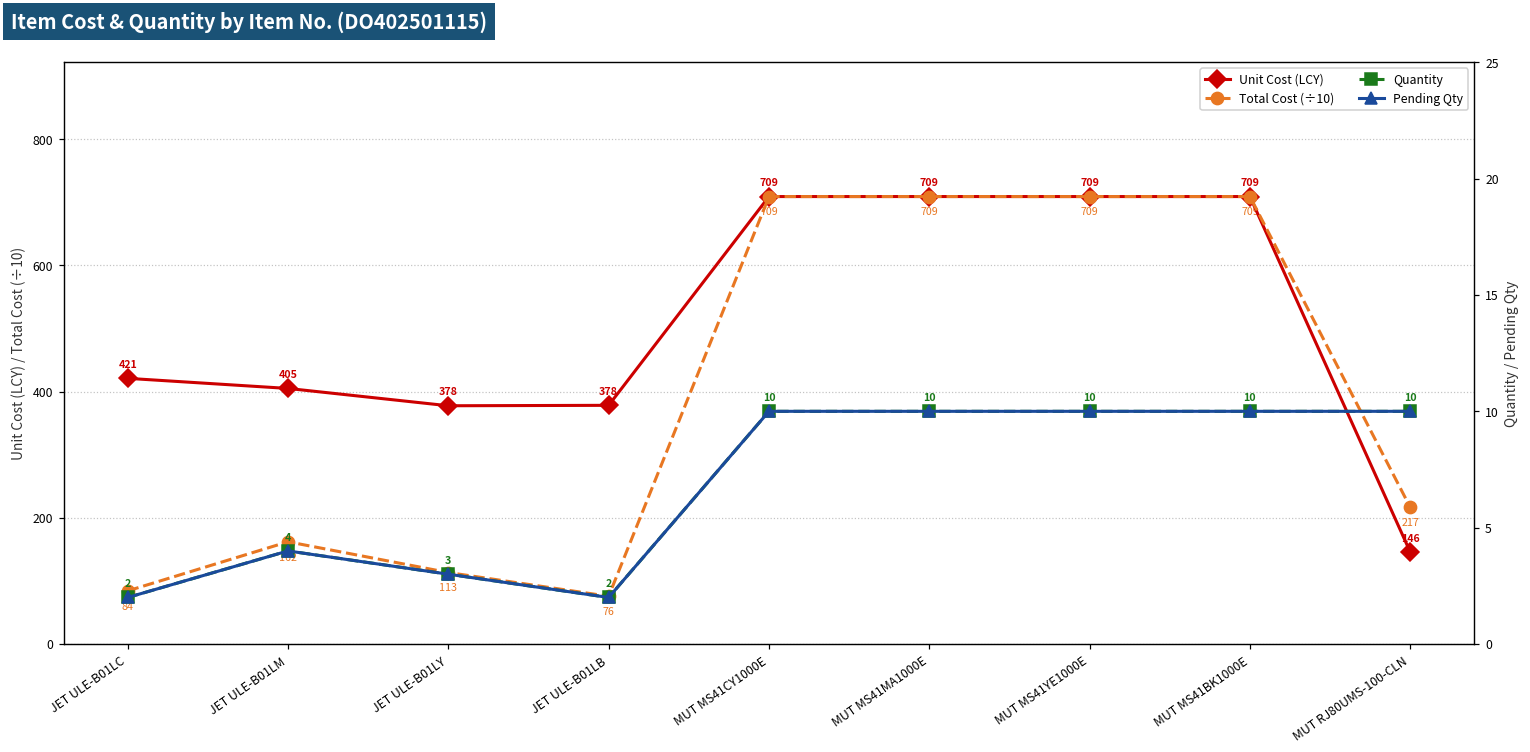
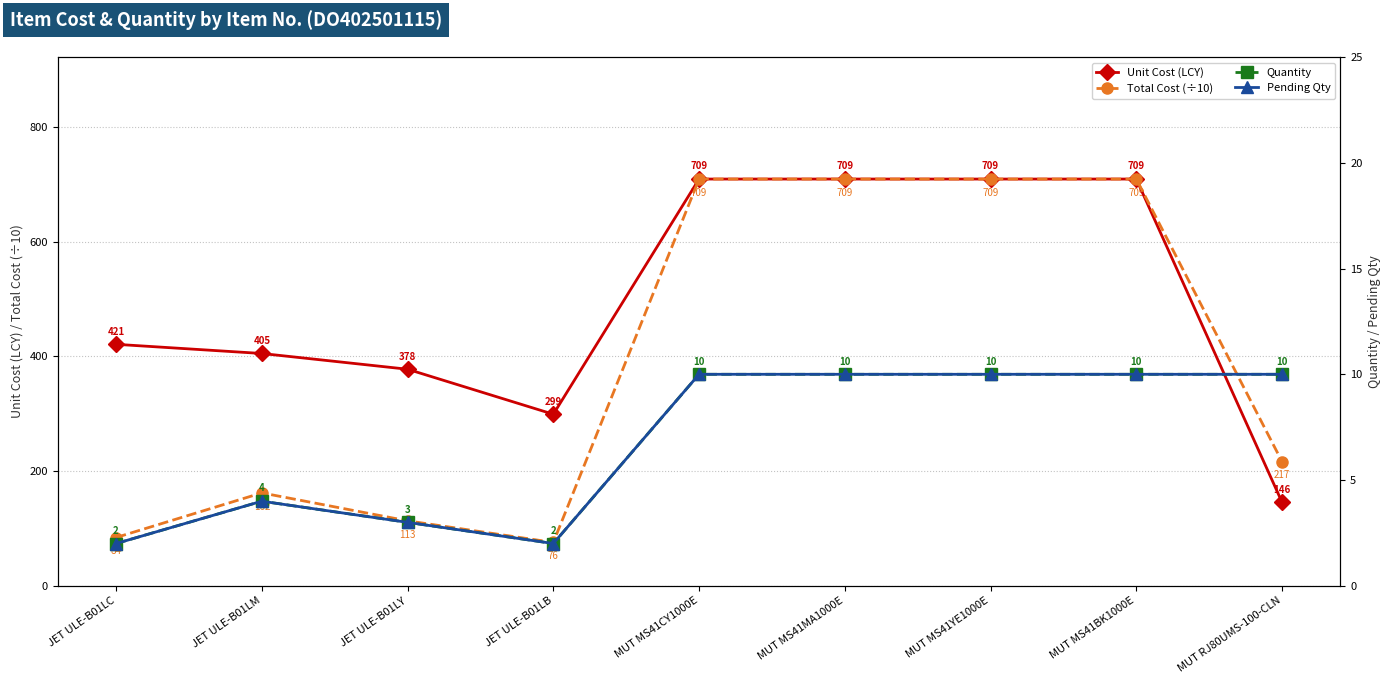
  {
    "Unit Cost (LCY)": {
      "JET ULE-B01LC": 421,
      "JET ULE-B01LM": 405,
      "JET ULE-B01LY": 378,
-     "JET ULE-B01LB": 378,
+     "JET ULE-B01LB": 299,
      "MUT RJ80UMS-100-CLN": 146
    },
    "Total Cost (÷10)": {
      "JET ULE-B01LC": 84,
      "JET ULE-B01LY": 113,
      "JET ULE-B01LB": 76,
      "MUT RJ80UMS-100-CLN": 217
    },
    "Pending Qty": {
      "JET ULE-B01LY": 3,
      "JET ULE-B01LB": 2,
      "MUT MS41CY1000E": 10,
      "MUT MS41MA1000E": 10,
      "MUT MS41YE1000E": 10,
      "MUT MS41BK1000E": 10,
      "MUT RJ80UMS-100-CLN": 10
    }
  }
